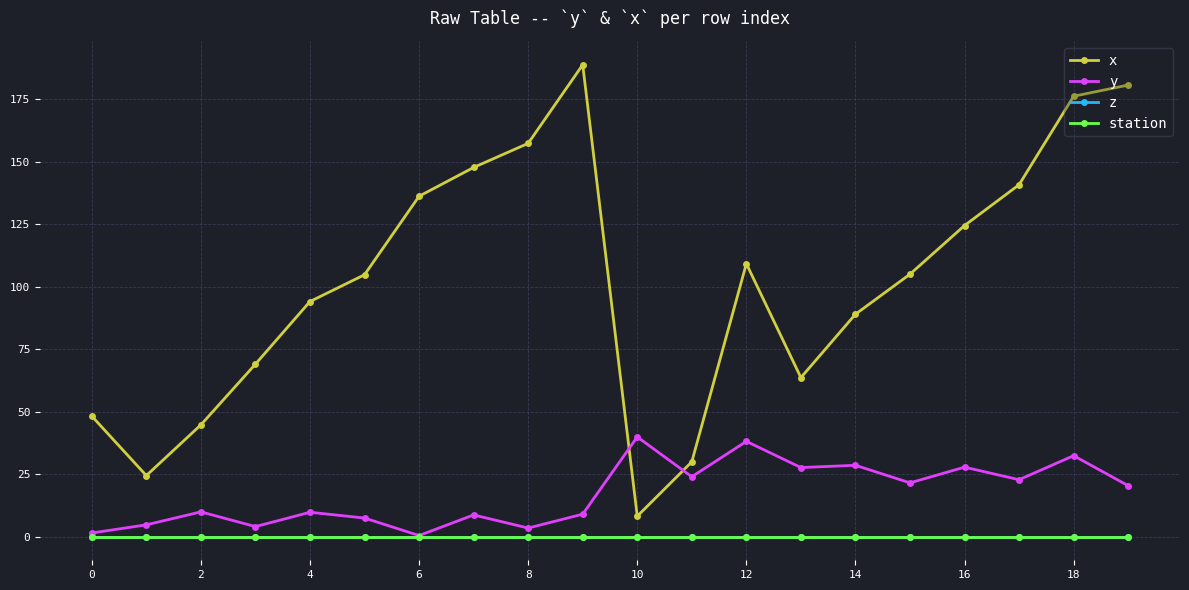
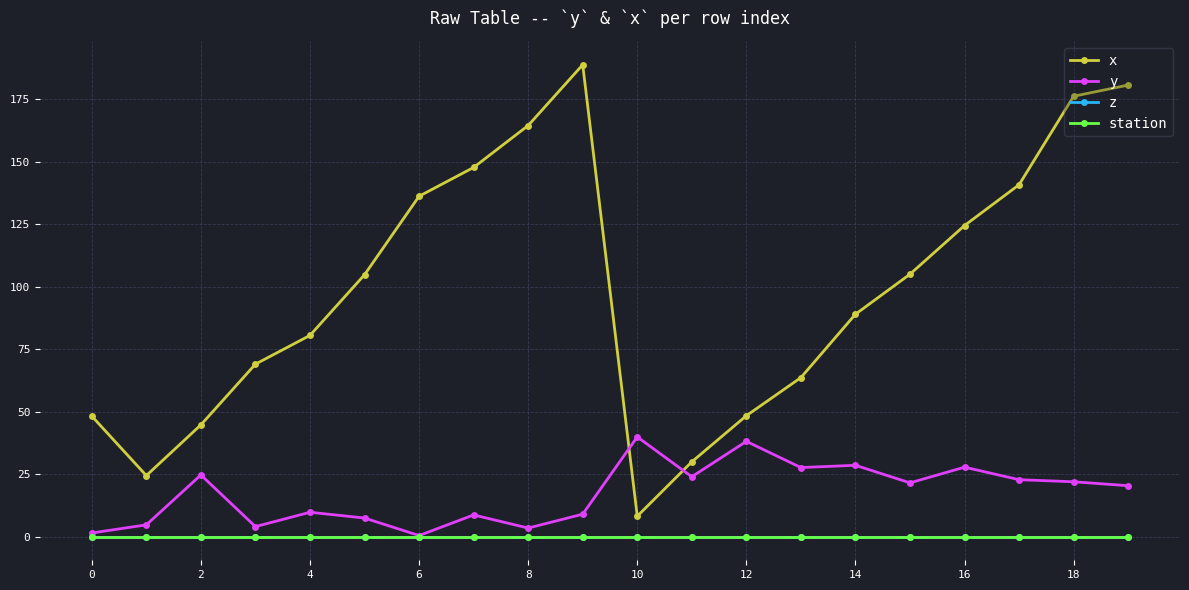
  {
    "x": {
      "0": 48,
      "2": 45,
-     "4": 94,
+     "4": 81,
      "6": 136,
-     "8": 157,
+     "8": 165,
      "10": 8,
-     "12": 109,
+     "12": 48,
      "14": 89,
      "16": 125
    },
    "y": {
      "0": 1,
-     "2": 10,
+     "2": 25,
      "4": 10,
      "8": 3,
      "10": 40,
      "12": 38,
      "14": 29,
      "16": 28,
-     "18": 32
+     "18": 22
    },
    "station": {
      "0": 0,
      "2": 0,
      "4": 0,
      "8": 0,
      "10": 0,
      "12": 0,
      "14": 0,
      "16": 0,
      "18": 0
    }
  }
